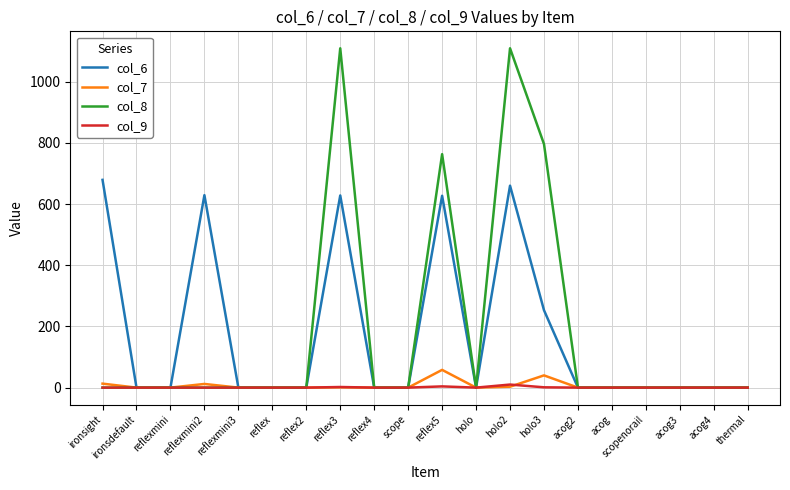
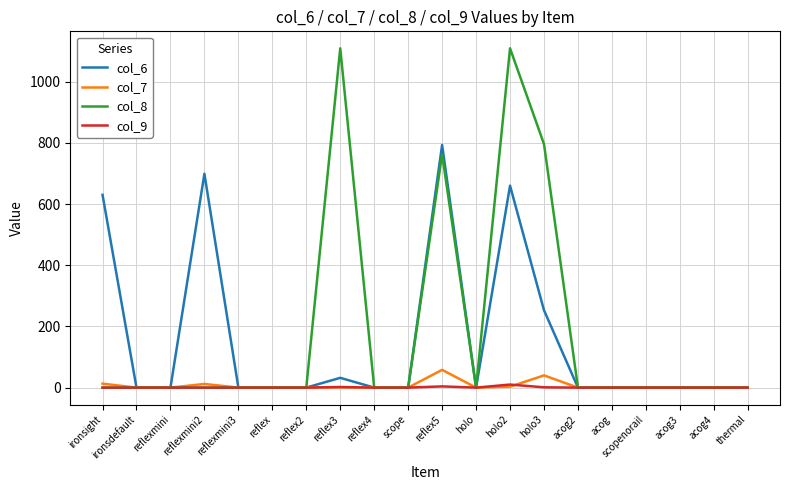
  {
    "col_6": {
-     "ironsight": 680,
-     "reflexmini2": 630,
-     "reflex3": 630,
-     "reflex5": 630,
+     "ironsight": 630,
+     "reflexmini2": 700,
+     "reflex3": 30,
+     "reflex5": 790,
      "holo2": 660,
      "holo3": 250
    },
    "col_7": {
      "ironsight": 10,
      "reflexmini2": 10,
      "reflex5": 60,
      "holo3": 40
    },
    "col_8": {
      "reflex3": 1110,
      "reflex5": 760,
      "holo2": 1110,
      "holo3": 800
    },
    "col_9": {
      "reflex5": 0,
      "holo3": 0
    }
  }
